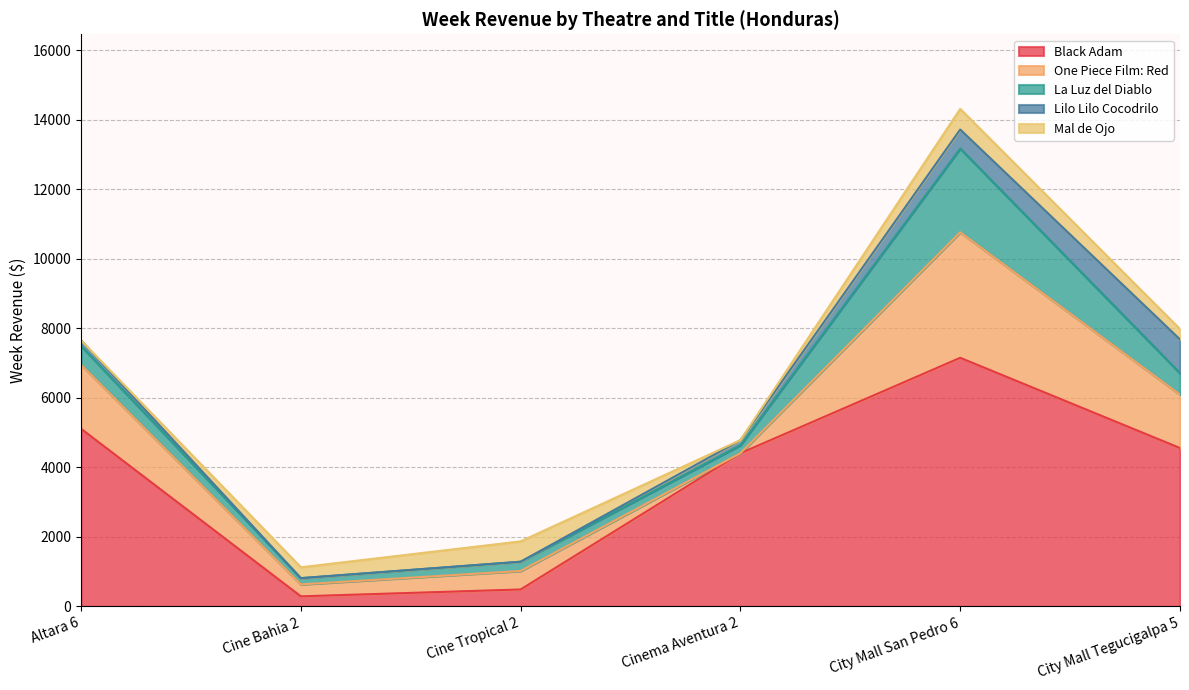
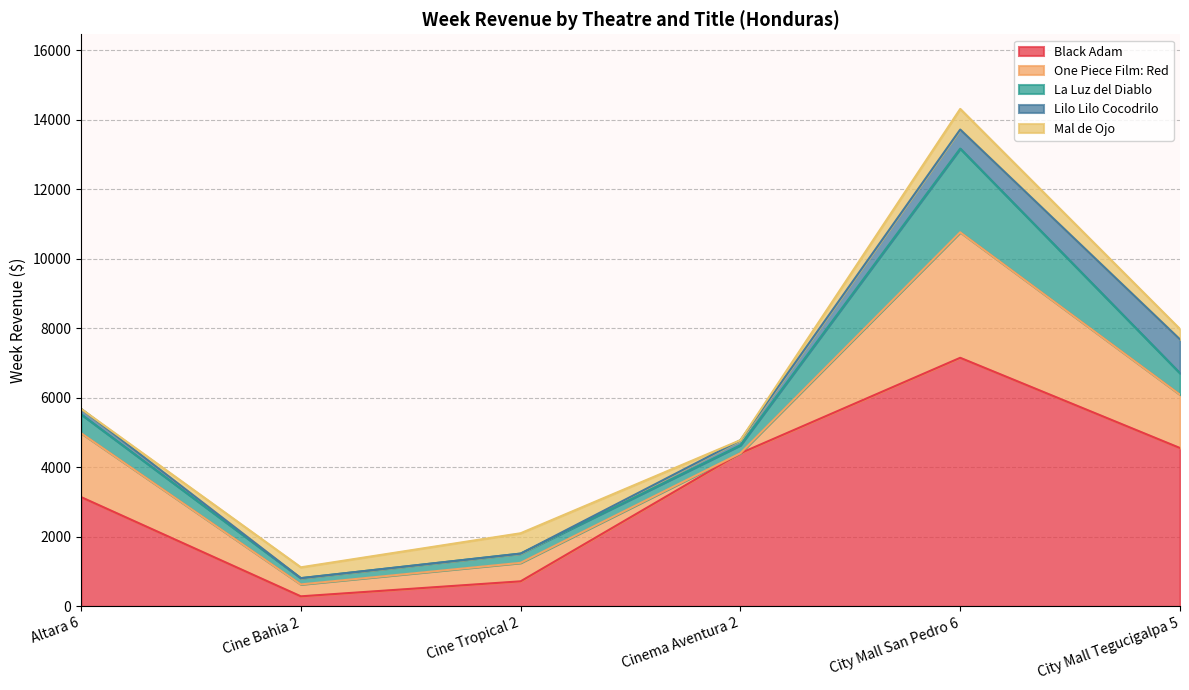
  {
    "Black Adam": {
-     "Altara 6": 5100,
+     "Altara 6": 3100,
      "Cine Bahia 2": 300,
-     "Cine Tropical 2": 500,
+     "Cine Tropical 2": 700,
      "City Mall San Pedro 6": 7200,
      "City Mall Tegucigalpa 5": 4600
    }
  }
